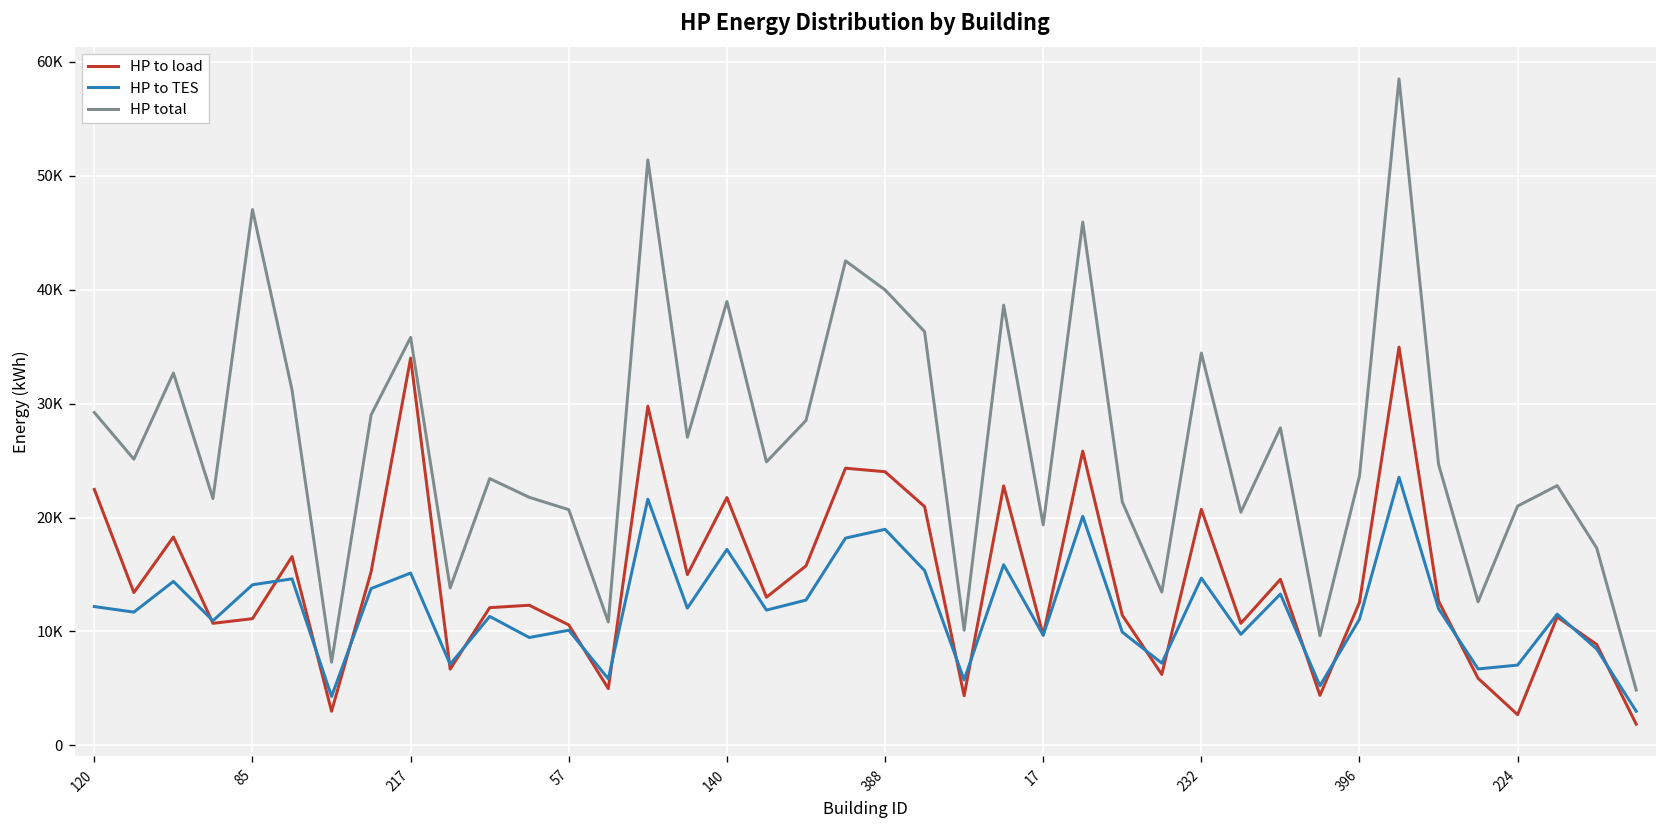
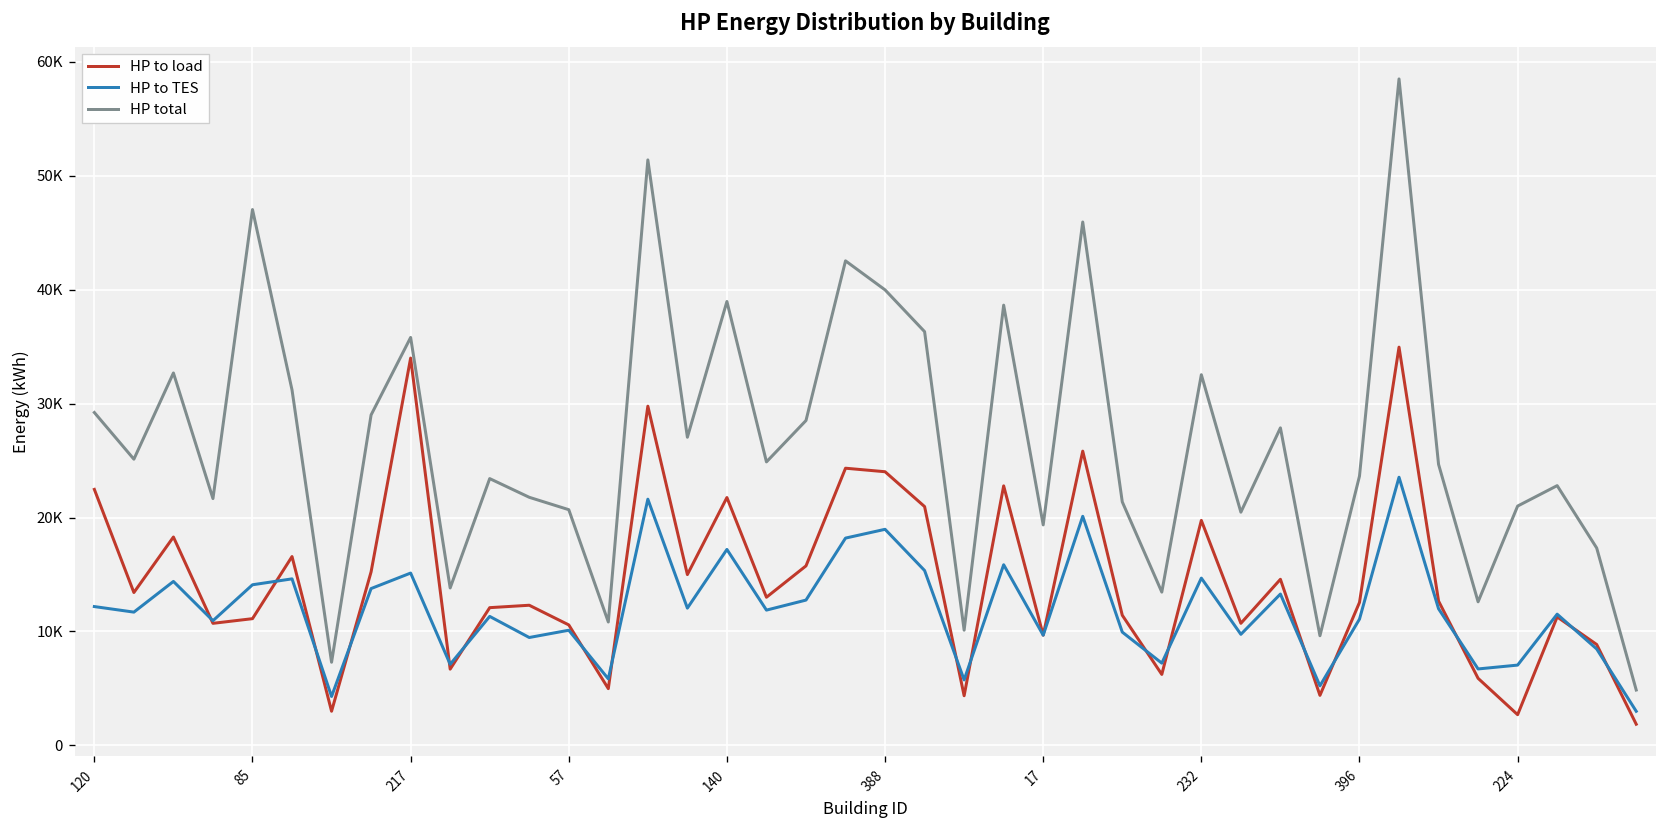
  {
    "HP to load": {
      "120": 22000,
      "85": 11000,
      "217": 34000,
      "57": 11000,
      "140": 22000,
      "388": 24000,
-     "232": 21000,
+     "232": 20000,
      "396": 13000,
      "224": 3000
    },
    "HP to TES": {
      "120": 12000,
      "85": 14000,
      "217": 15000,
      "57": 10000,
      "140": 17000,
      "388": 19000,
      "232": 15000,
      "396": 11000,
      "224": 7000
    },
    "HP total": {
      "120": 29000,
      "85": 47000,
      "217": 36000,
      "57": 21000,
      "140": 39000,
      "388": 40000,
-     "232": 34000,
+     "232": 33000,
      "396": 24000,
      "224": 21000
    }
  }
